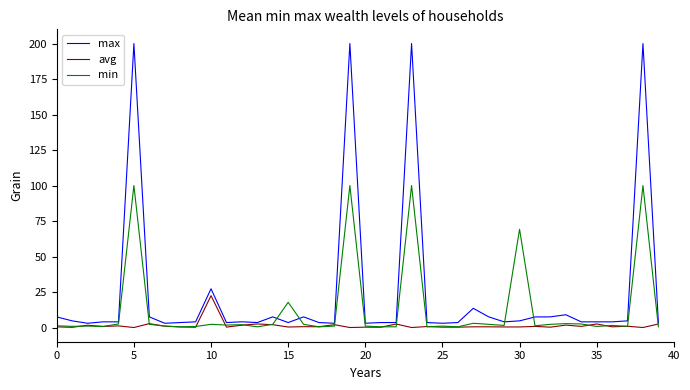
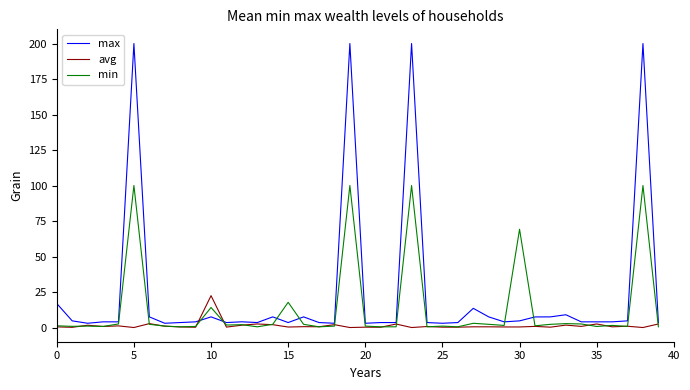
  {
    "max": {
-     "0": 7,
+     "0": 17,
      "5": 200,
-     "10": 27,
+     "10": 8,
      "15": 4,
      "20": 3,
      "25": 3,
      "30": 5
    },
    "avg": {
      "5": 0,
      "10": 22,
      "15": 0,
      "30": 0
    },
    "min": {
      "5": 100,
-     "10": 2,
+     "10": 14,
      "15": 18,
      "30": 69
    }
  }
